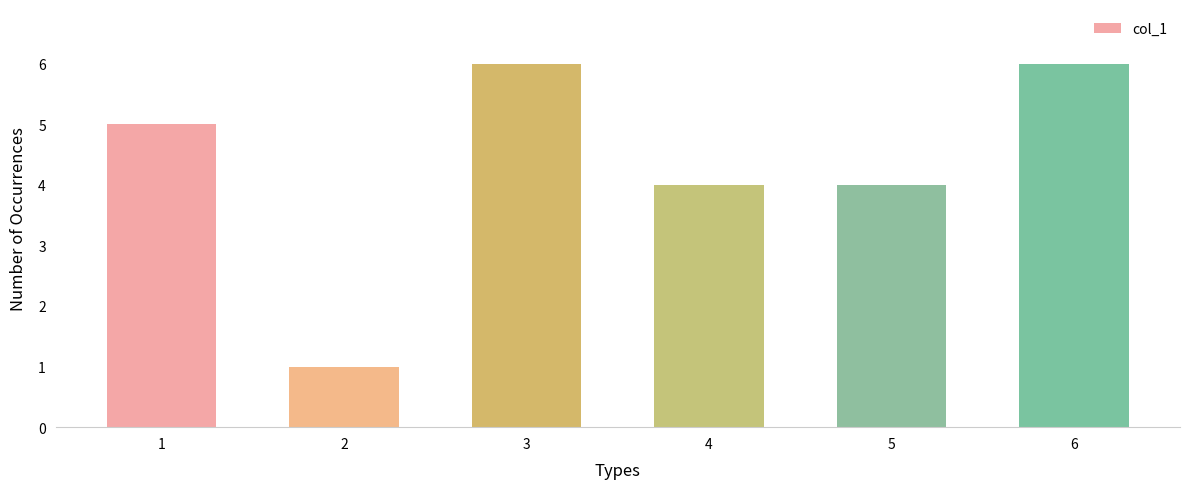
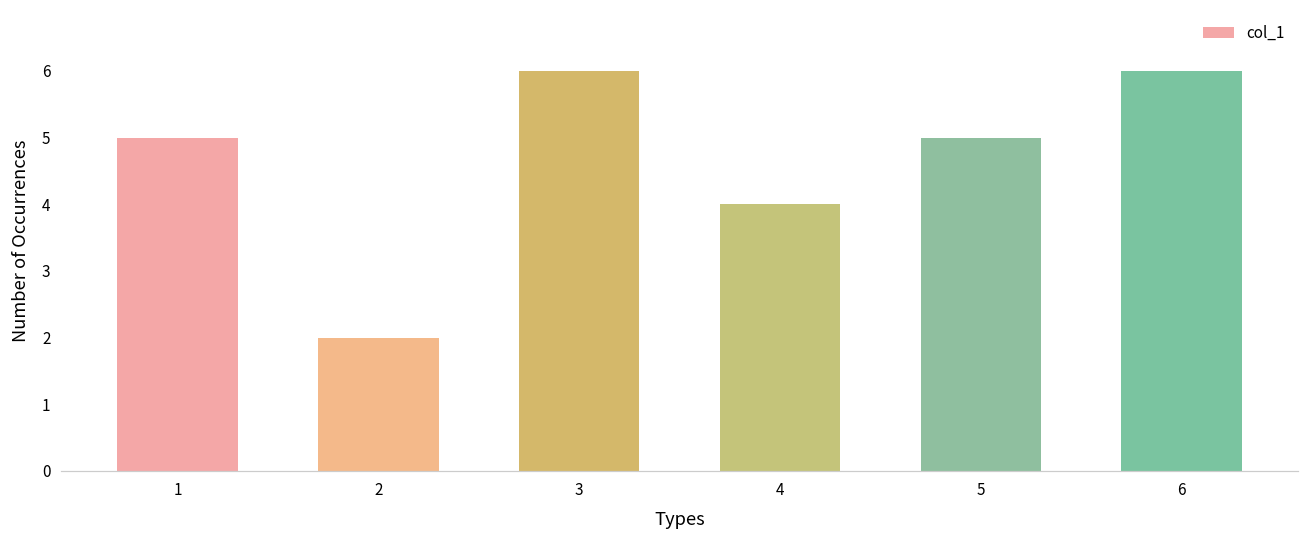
  {
    "1": 5,
-   "2": 1,
+   "2": 2,
    "3": 6,
    "4": 4,
-   "5": 4,
+   "5": 5,
    "6": 6
  }
